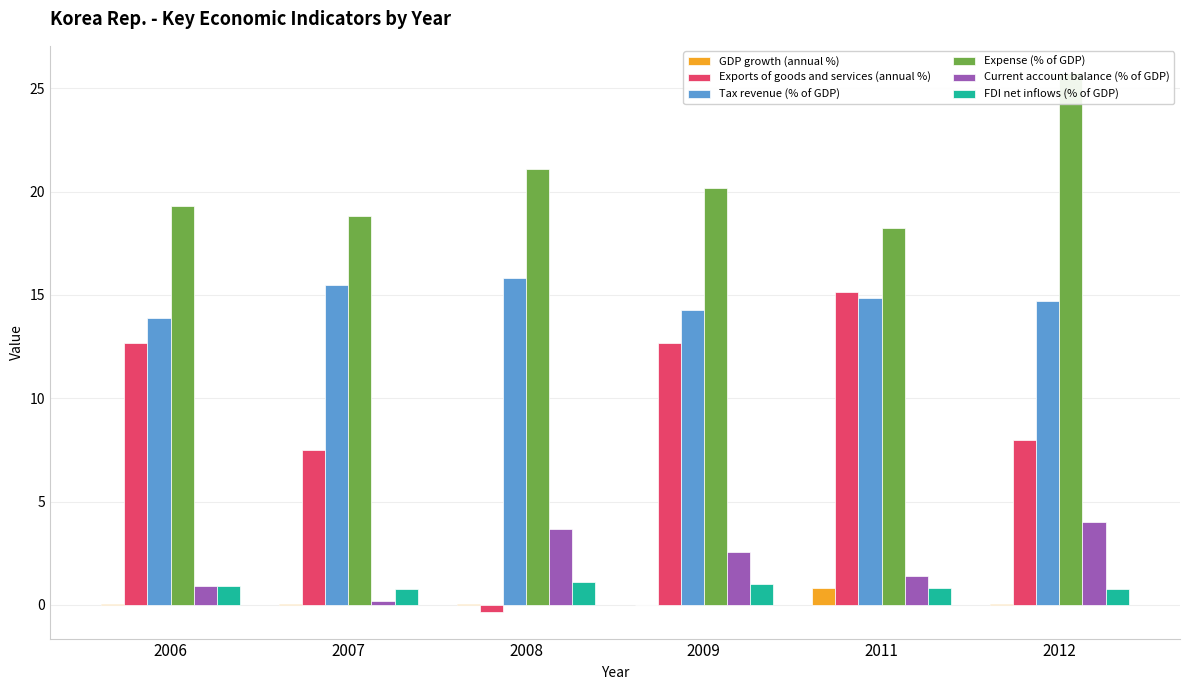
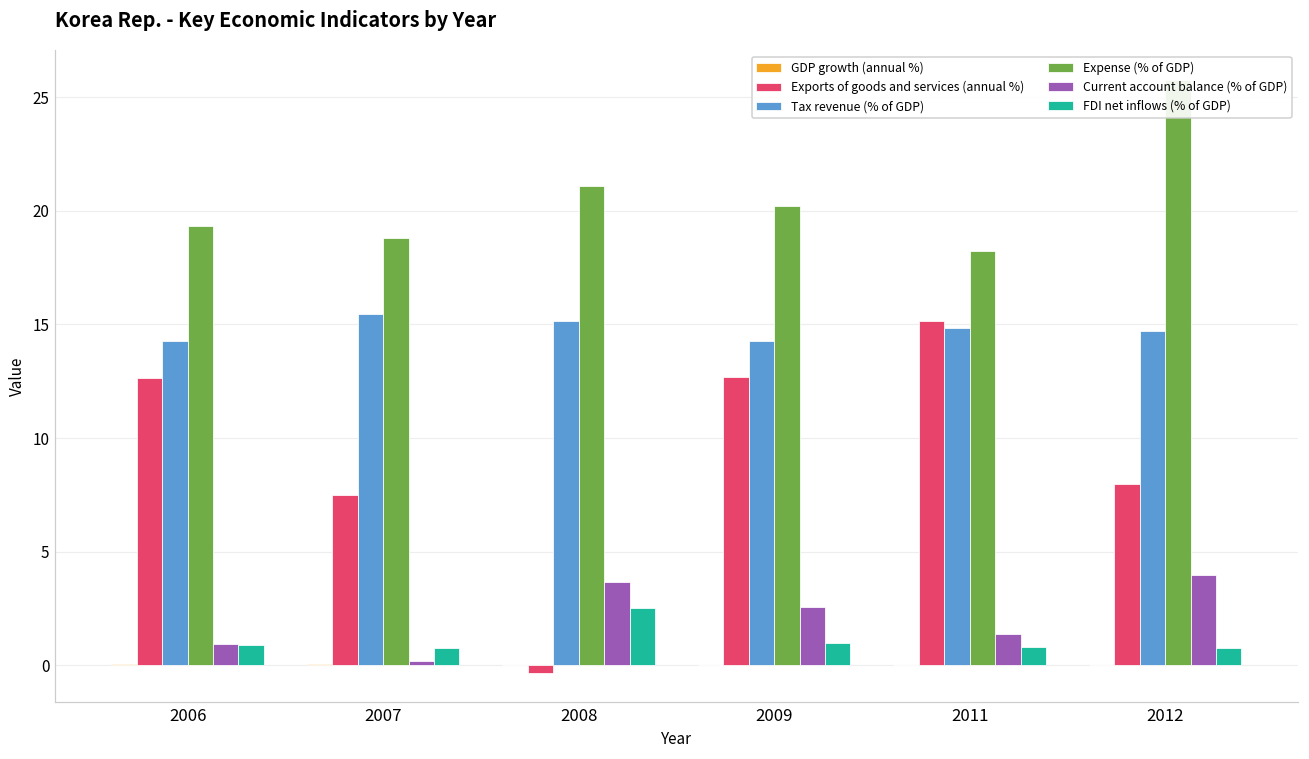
  {
    "GDP growth (annual %)": {
-     "2011": 0.8
+     "2011": 0.0
    },
    "Exports of goods and services (annual %)": {
      "2006": 12.7,
      "2007": 7.5,
      "2008": -0.3,
      "2009": 12.7,
      "2011": 15.1,
      "2012": 8.0
    },
    "Tax revenue (% of GDP)": {
-     "2006": 13.9,
+     "2006": 14.3,
      "2007": 15.5,
-     "2008": 15.8,
+     "2008": 15.1,
      "2009": 14.3,
      "2011": 14.8,
      "2012": 14.7
    },
    "Expense (% of GDP)": {
      "2006": 19.3,
      "2007": 18.8,
      "2008": 21.1,
      "2009": 20.2,
      "2011": 18.2
    },
    "Current account balance (% of GDP)": {
      "2006": 0.9,
      "2007": 0.2,
      "2008": 3.7,
      "2009": 2.6,
      "2011": 1.4,
      "2012": 4.0
    },
    "FDI net inflows (% of GDP)": {
      "2006": 0.9,
      "2007": 0.8,
-     "2008": 1.1,
+     "2008": 2.5,
      "2009": 1.0,
      "2011": 0.8,
      "2012": 0.8
    }
  }
